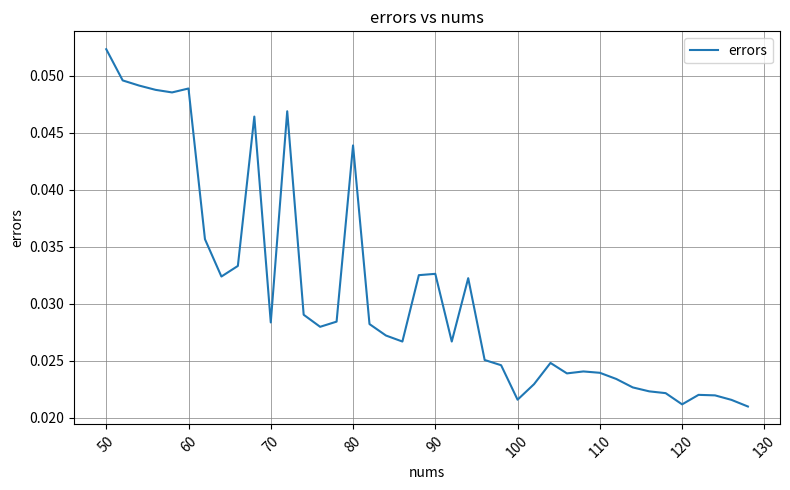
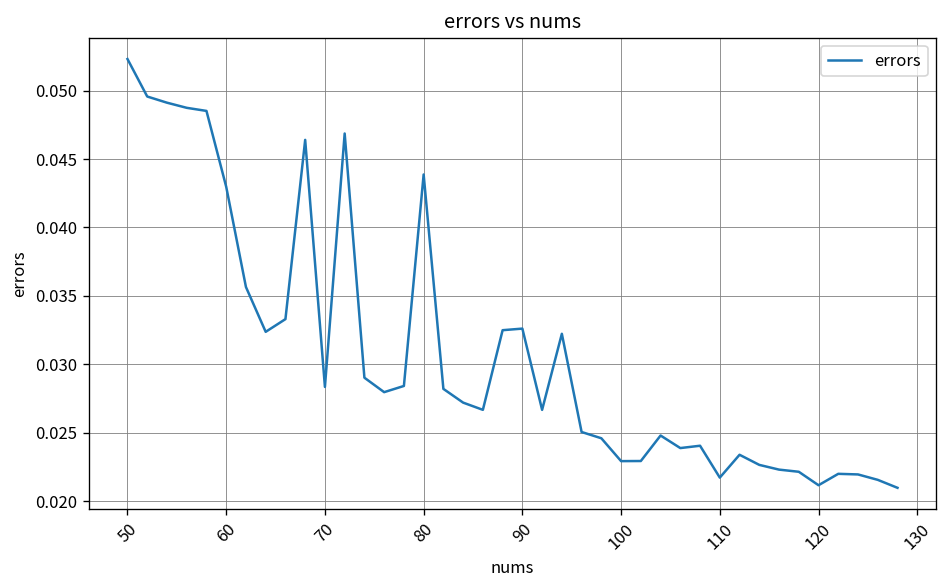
  {
    "50": 0.0523,
-   "60": 0.0489,
+   "60": 0.0430,
    "70": 0.0283,
    "80": 0.0439,
    "90": 0.0326,
-   "100": 0.0216,
-   "110": 0.0239,
+   "100": 0.0229,
+   "110": 0.0217,
    "120": 0.0212
  }
